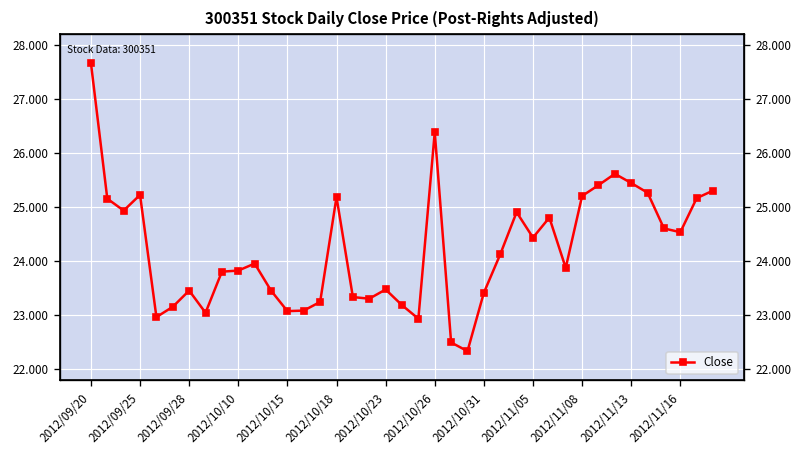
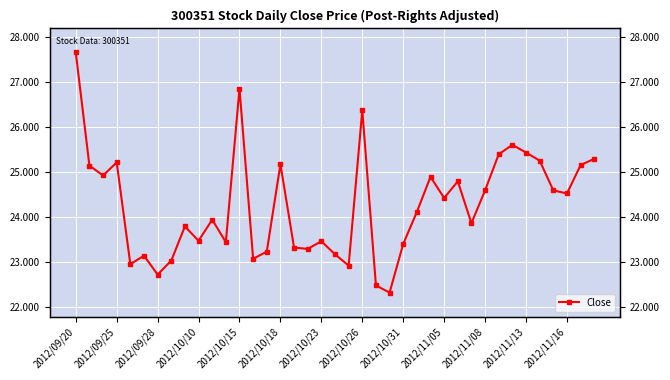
  {
    "2012/09/25": 25.2,
-   "2012/09/28": 23.5,
-   "2012/10/10": 23.8,
-   "2012/10/15": 23.1,
+   "2012/09/28": 22.7,
+   "2012/10/10": 23.5,
+   "2012/10/15": 26.9,
    "2012/10/18": 25.2,
    "2012/10/23": 23.5,
    "2012/10/26": 26.4,
    "2012/10/31": 23.4,
    "2012/11/05": 24.4,
-   "2012/11/08": 25.2,
+   "2012/11/08": 24.6,
    "2012/11/13": 25.4,
    "2012/11/16": 24.5
  }
